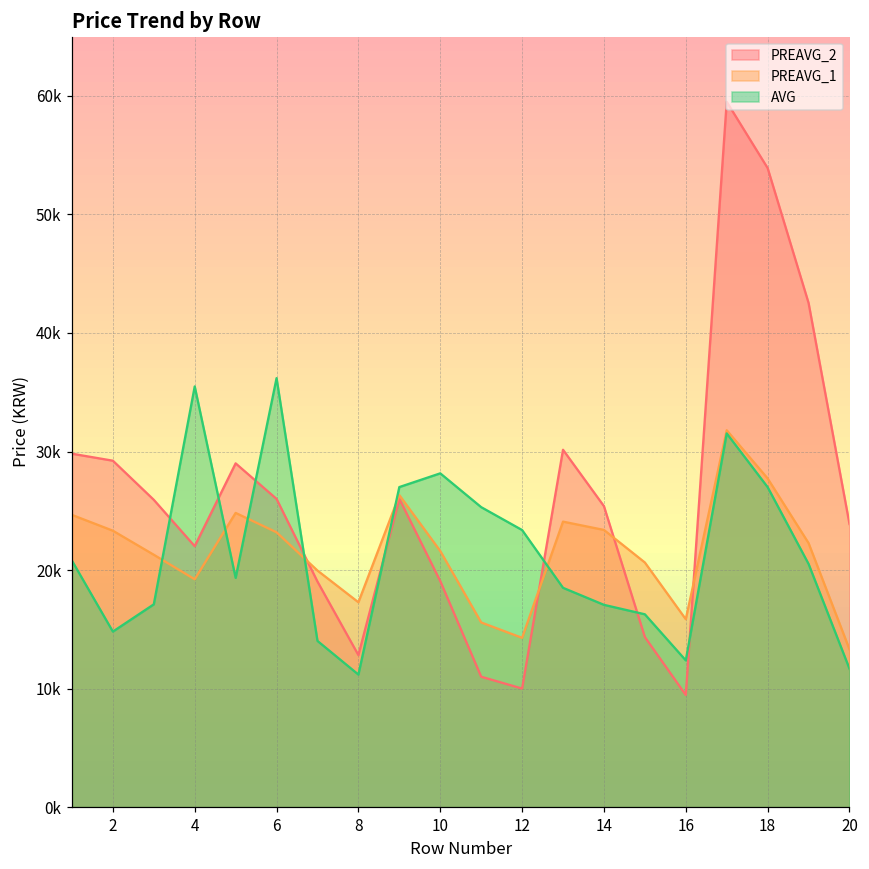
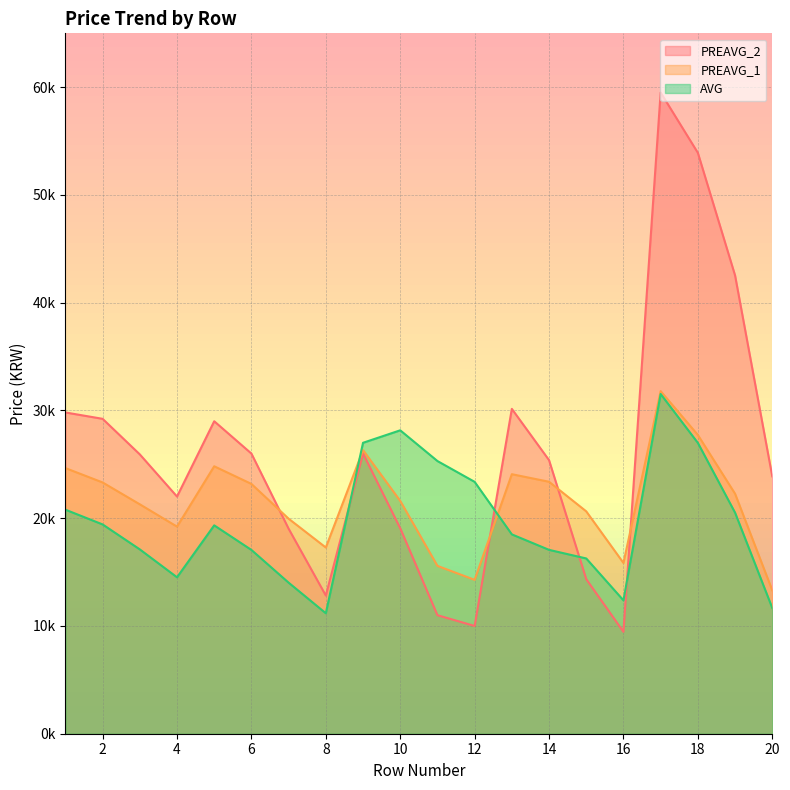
  {
    "AVG": {
-     "2": 14800,
-     "4": 35500,
-     "6": 36200,
+     "2": 19400,
+     "4": 14500,
+     "6": 17100,
      "8": 11200,
      "10": 28200,
      "12": 23400,
      "14": 17100,
      "16": 12400,
      "18": 27000,
      "20": 11700
    }
  }
